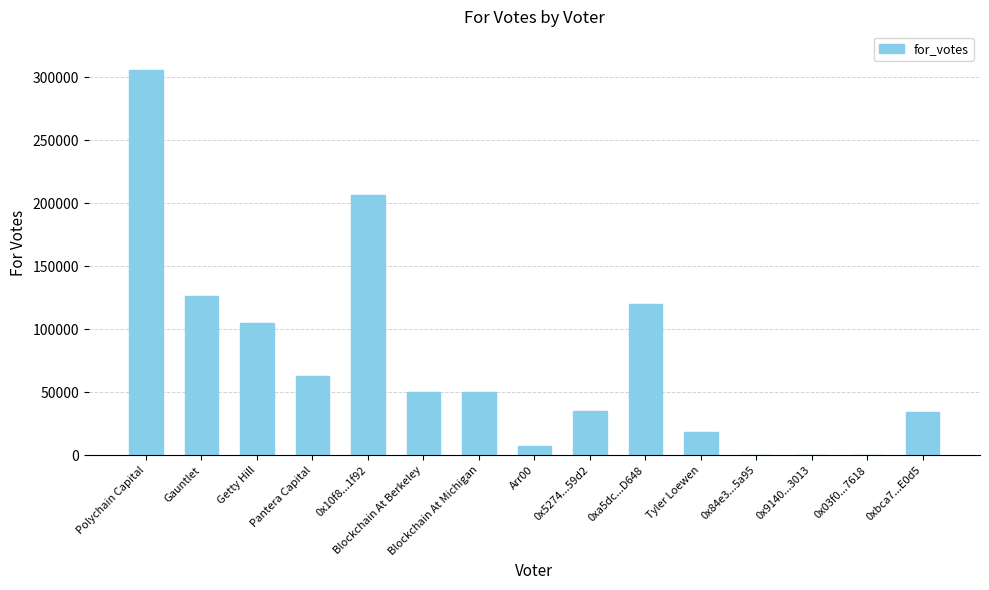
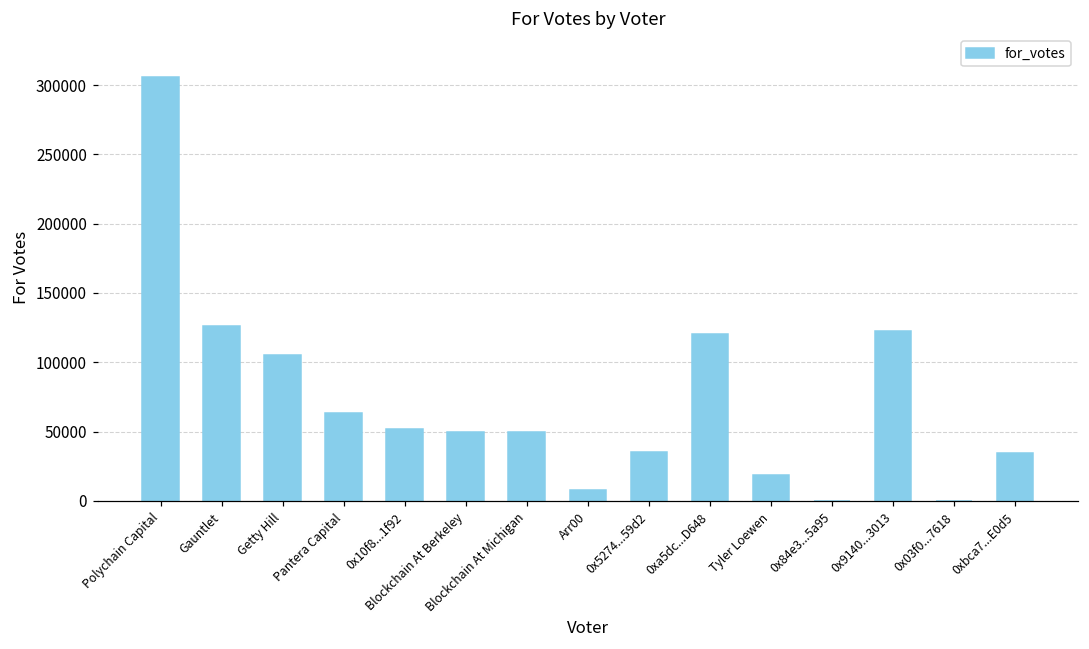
  {
    "Polychain Capital": 306000,
    "Gauntlet": 126000,
    "Getty Hill": 105000,
    "Pantera Capital": 63000,
-   "0x10f8...1f92": 206000,
+   "0x10f8...1f92": 52000,
    "Blockchain At Berkeley": 50000,
    "Blockchain At Michigan": 50000,
    "Arr00": 8000,
    "0x5274...59d2": 35000,
    "0xa5dc...D648": 120000,
    "Tyler Loewen": 18000,
-   "0x9140...3013": 0,
+   "0x9140...3013": 122000,
    "0xbca7...E0d5": 35000
  }
